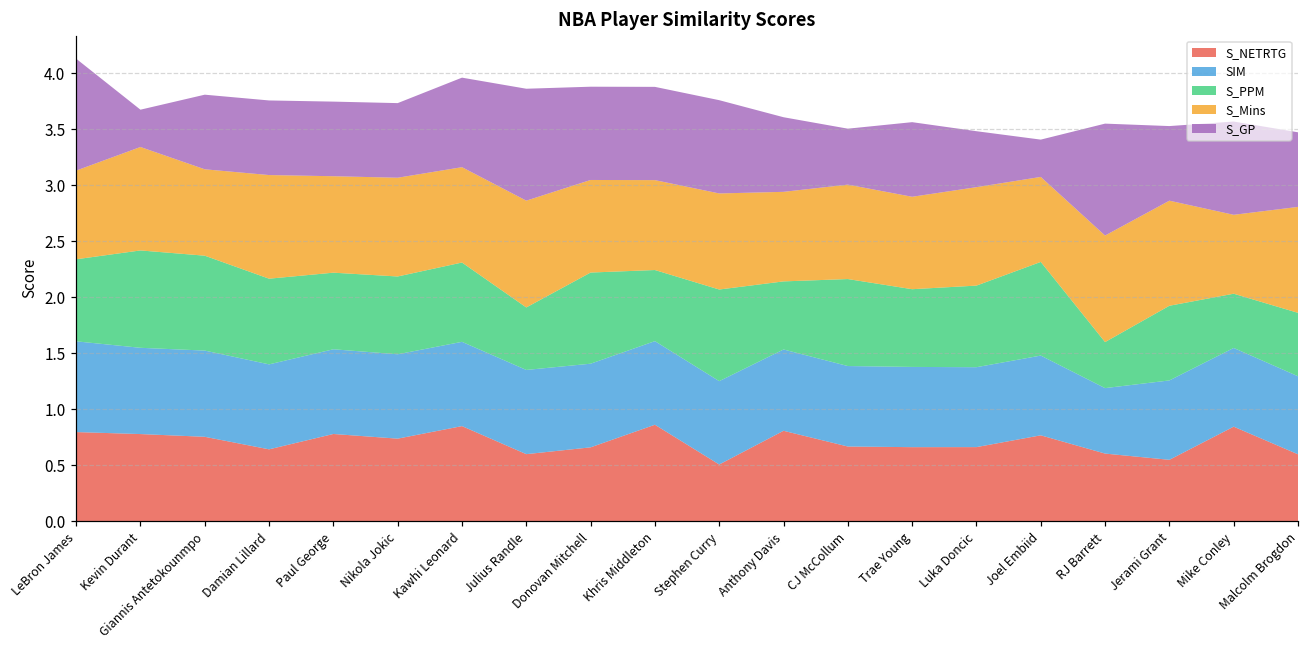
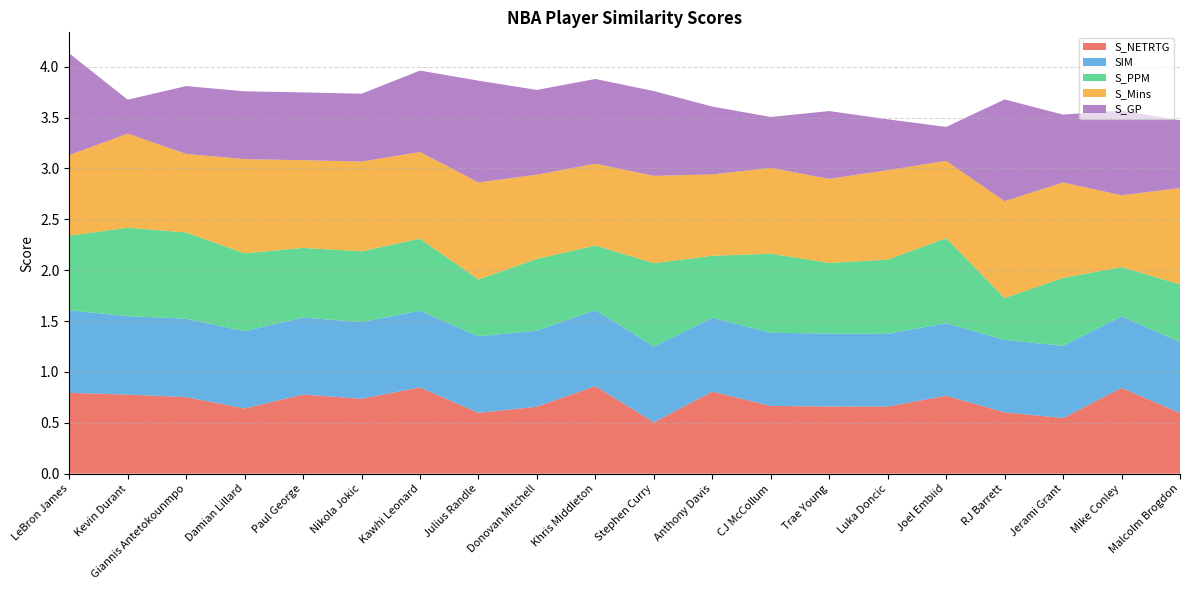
  {
    "S_NETRTG": {
      "LeBron James": 0.79,
      "Kevin Durant": 0.78,
      "Giannis Antetokounmpo": 0.75,
      "Damian Lillard": 0.64,
      "Paul George": 0.78,
      "Nikola Jokic": 0.74,
      "Kawhi Leonard": 0.85,
      "Julius Randle": 0.60,
      "Donovan Mitchell": 0.66,
      "Khris Middleton": 0.86,
      "Stephen Curry": 0.51,
      "Anthony Davis": 0.81,
      "CJ McCollum": 0.67,
      "Trae Young": 0.66,
      "Luka Doncic": 0.66,
      "Joel Embiid": 0.77,
      "RJ Barrett": 0.60,
      "Jerami Grant": 0.55,
      "Mike Conley": 0.84,
      "Malcolm Brogdon": 0.60
    },
    "SIM": {
      "LeBron James": 0.81,
      "Kevin Durant": 0.77,
      "Giannis Antetokounmpo": 0.77,
      "Damian Lillard": 0.76,
      "Paul George": 0.76,
      "Nikola Jokic": 0.75,
      "Kawhi Leonard": 0.75,
      "Julius Randle": 0.75,
      "Donovan Mitchell": 0.75,
      "Khris Middleton": 0.75,
      "Stephen Curry": 0.74,
      "Anthony Davis": 0.73,
      "CJ McCollum": 0.72,
      "Trae Young": 0.72,
      "Luka Doncic": 0.71,
      "Joel Embiid": 0.71,
-     "RJ Barrett": 0.58,
+     "RJ Barrett": 0.71,
      "Jerami Grant": 0.71,
      "Mike Conley": 0.70,
      "Malcolm Brogdon": 0.70
    },
    "S_PPM": {
      "LeBron James": 0.73,
      "Kevin Durant": 0.87,
      "Giannis Antetokounmpo": 0.85,
      "Damian Lillard": 0.77,
      "Paul George": 0.68,
      "Nikola Jokic": 0.70,
      "Kawhi Leonard": 0.71,
      "Julius Randle": 0.56,
-     "Donovan Mitchell": 0.81,
+     "Donovan Mitchell": 0.71,
      "Khris Middleton": 0.64,
      "Stephen Curry": 0.82,
      "Anthony Davis": 0.61,
      "CJ McCollum": 0.78,
      "Trae Young": 0.69,
      "Luka Doncic": 0.73,
      "Joel Embiid": 0.84,
      "RJ Barrett": 0.41,
      "Jerami Grant": 0.67,
      "Mike Conley": 0.48,
      "Malcolm Brogdon": 0.57
    },
    "S_Mins": {
      "LeBron James": 0.79,
      "Kevin Durant": 0.92,
      "Giannis Antetokounmpo": 0.77,
      "Damian Lillard": 0.93,
      "Paul George": 0.86,
      "Nikola Jokic": 0.88,
      "Kawhi Leonard": 0.85,
      "Julius Randle": 0.95,
      "Donovan Mitchell": 0.83,
      "Khris Middleton": 0.80,
      "Stephen Curry": 0.86,
      "Anthony Davis": 0.80,
      "CJ McCollum": 0.84,
      "Trae Young": 0.83,
      "Luka Doncic": 0.88,
      "Joel Embiid": 0.76,
      "RJ Barrett": 0.95,
      "Jerami Grant": 0.94,
      "Mike Conley": 0.71,
      "Malcolm Brogdon": 0.95
    },
    "S_GP": {
      "LeBron James": 1.00,
      "Kevin Durant": 0.33,
      "Giannis Antetokounmpo": 0.67,
      "Damian Lillard": 0.67,
      "Paul George": 0.67,
      "Nikola Jokic": 0.67,
      "Kawhi Leonard": 0.80,
      "Julius Randle": 1.00,
      "Donovan Mitchell": 0.83,
      "Khris Middleton": 0.83,
      "Stephen Curry": 0.83,
      "Anthony Davis": 0.67,
      "CJ McCollum": 0.50,
      "Trae Young": 0.67,
      "Luka Doncic": 0.50,
      "Joel Embiid": 0.33,
      "RJ Barrett": 1.00,
      "Jerami Grant": 0.67,
      "Malcolm Brogdon": 0.67
    }
  }
